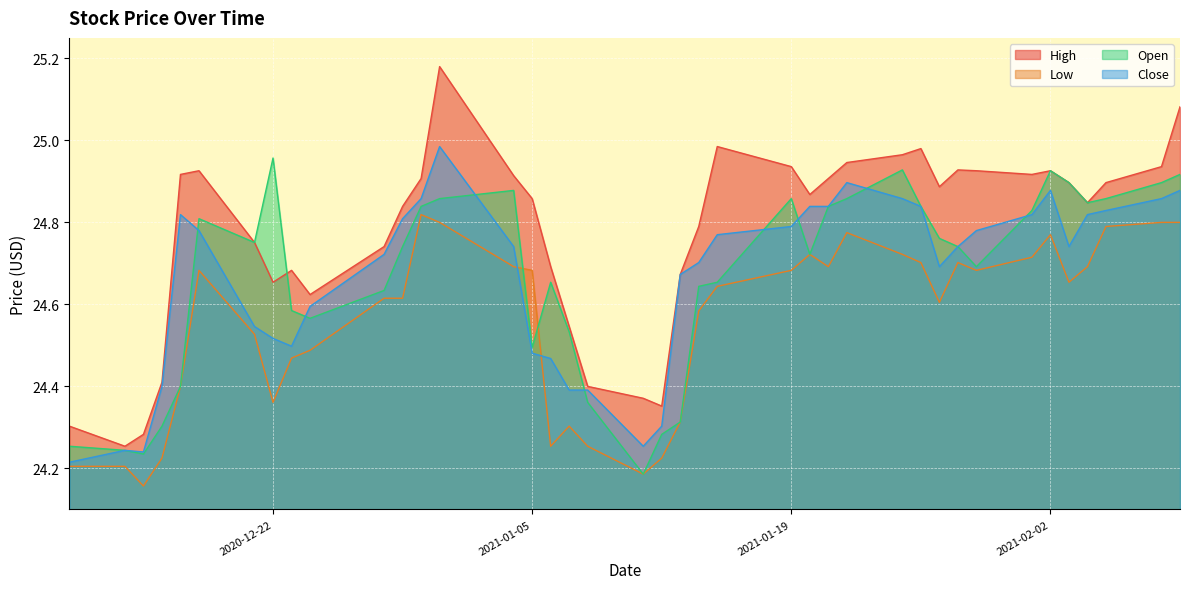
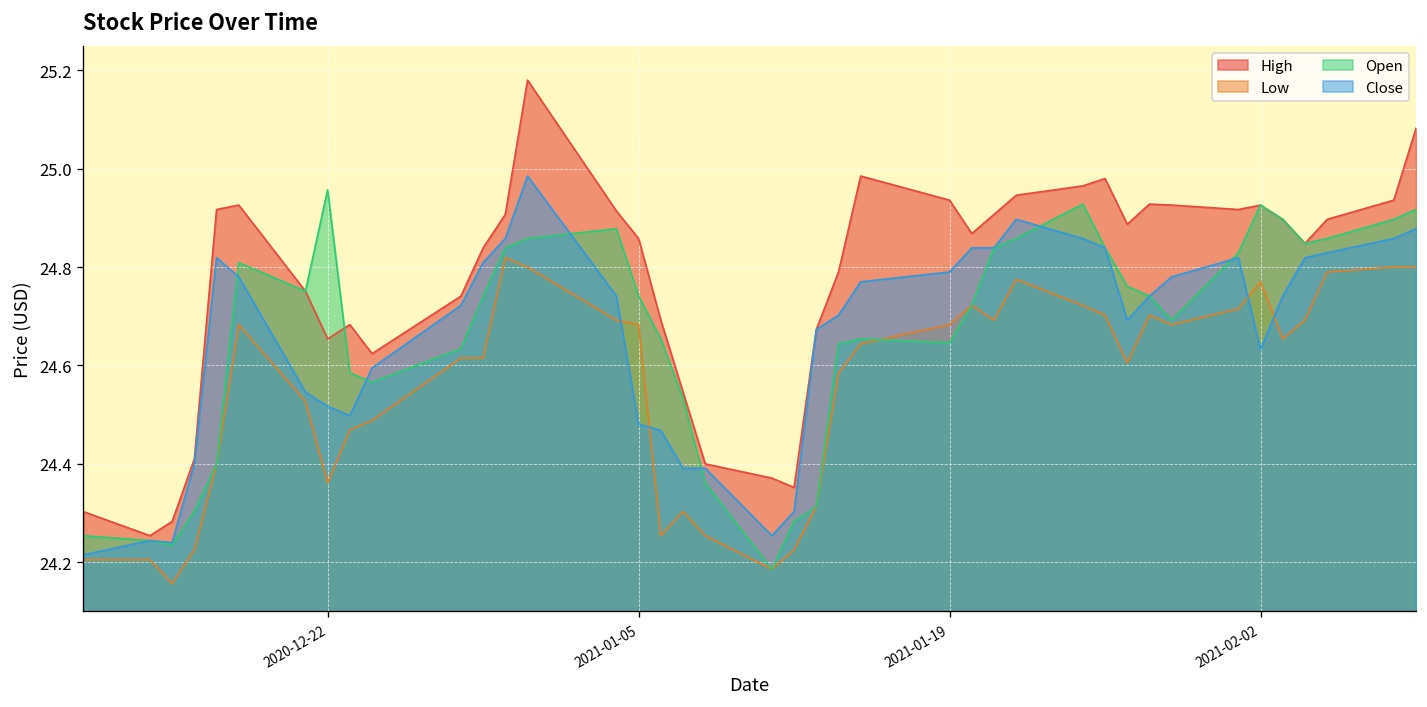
  {
    "Open": {
      "2020-12-22": 24.96,
-     "2021-01-05": 24.50,
-     "2021-01-19": 24.86
+     "2021-01-05": 24.74,
+     "2021-01-19": 24.65
    },
    "Close": {
      "2020-12-22": 24.52,
      "2021-01-05": 24.48,
      "2021-01-19": 24.79,
-     "2021-02-02": 24.88
+     "2021-02-02": 24.63
    }
  }
